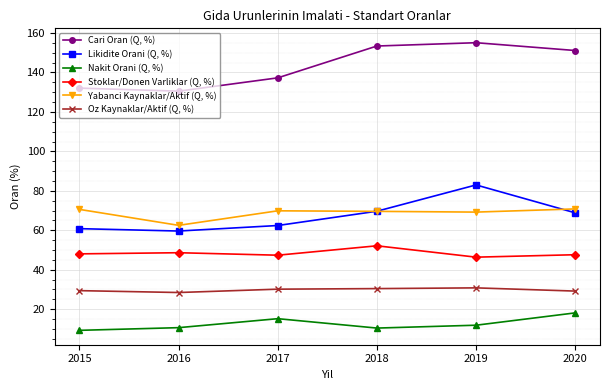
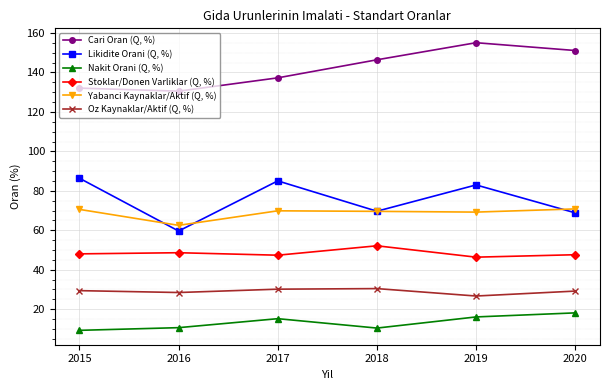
  {
    "Cari Oran (Q, %)": {
      "2017": 137,
-     "2018": 153,
+     "2018": 146,
      "2019": 155,
      "2020": 151
    },
    "Likidite Orani (Q, %)": {
-     "2015": 61,
+     "2015": 86,
      "2016": 60,
-     "2017": 62,
+     "2017": 85,
      "2019": 83,
      "2020": 69
    },
    "Nakit Orani (Q, %)": {
      "2015": 9,
      "2016": 11,
      "2017": 15,
      "2018": 10,
-     "2019": 12,
+     "2019": 16,
      "2020": 18
    },
    "Stoklar/Donen Varliklar (Q, %)": {
      "2015": 48,
      "2016": 49,
      "2017": 47,
      "2018": 52,
      "2019": 46,
      "2020": 48
    },
    "Yabanci Kaynaklar/Aktif (Q, %)": {
      "2015": 71,
      "2016": 63,
      "2017": 70,
      "2019": 69,
      "2020": 71
    },
    "Oz Kaynaklar/Aktif (Q, %)": {
      "2015": 29,
      "2016": 28,
      "2017": 30,
      "2018": 30,
-     "2019": 31,
+     "2019": 27,
      "2020": 29
    }
  }
